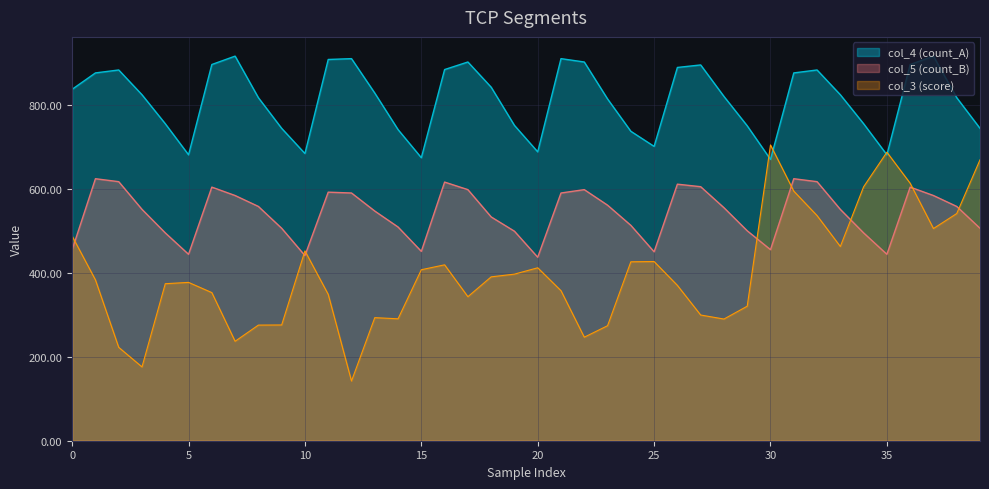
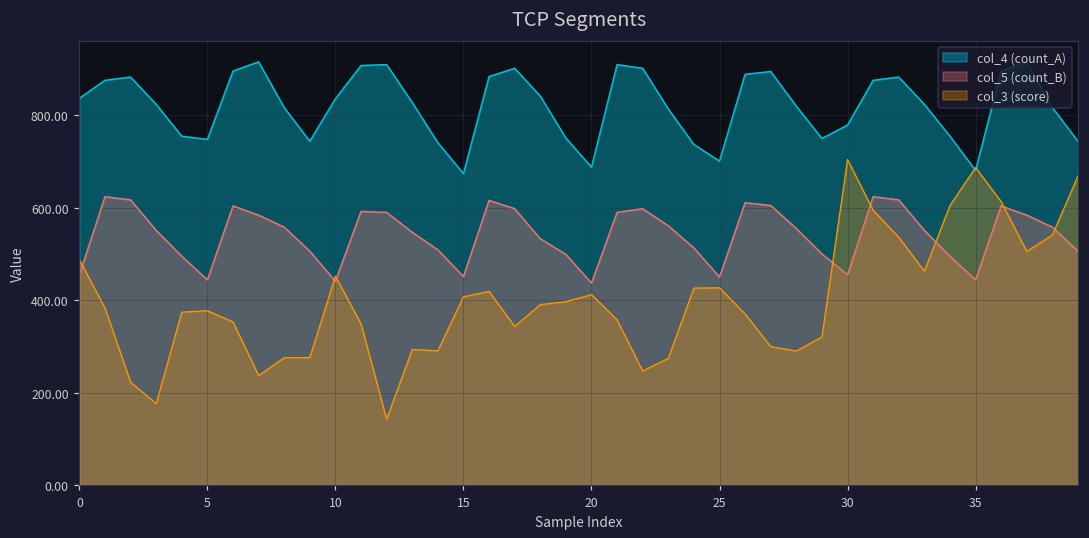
  {
    "col_4 (count_A)": {
      "0": 840,
-     "5": 680,
-     "10": 680,
+     "5": 750,
+     "10": 840,
      "15": 670,
      "20": 690,
      "25": 700,
-     "30": 670,
+     "30": 780,
      "35": 680
    }
  }
